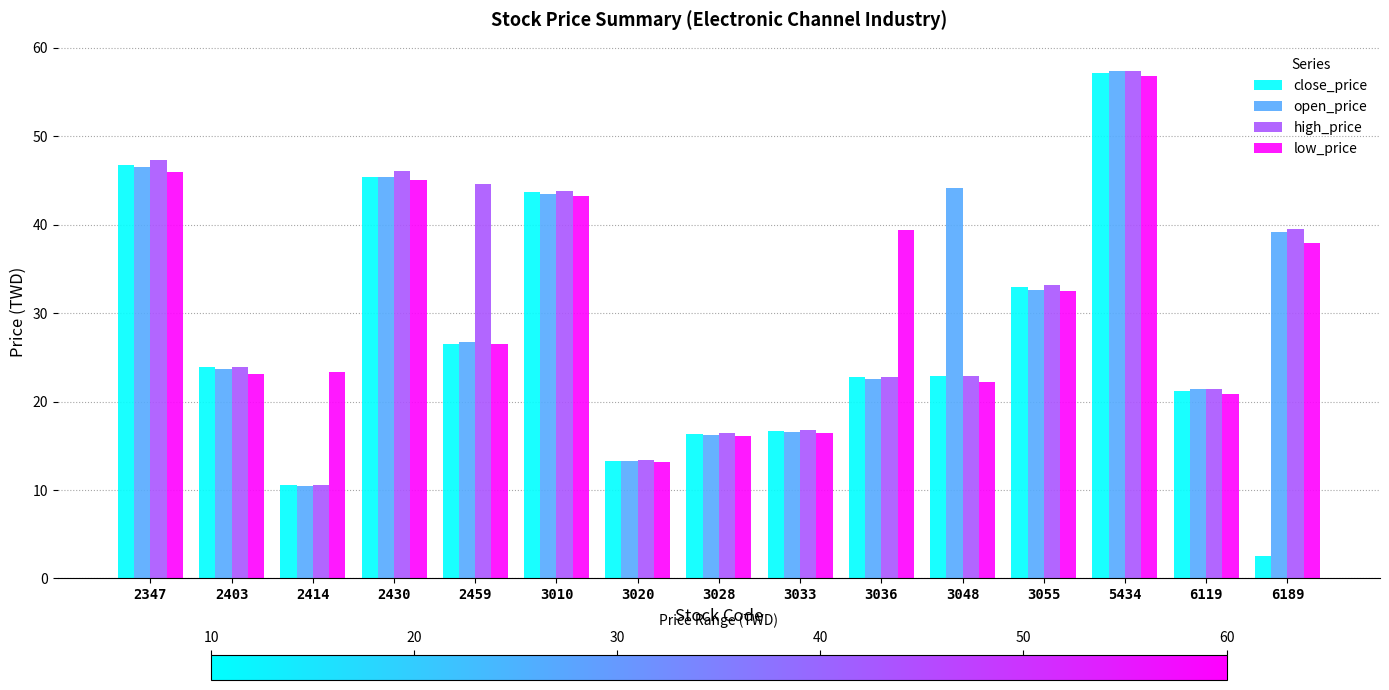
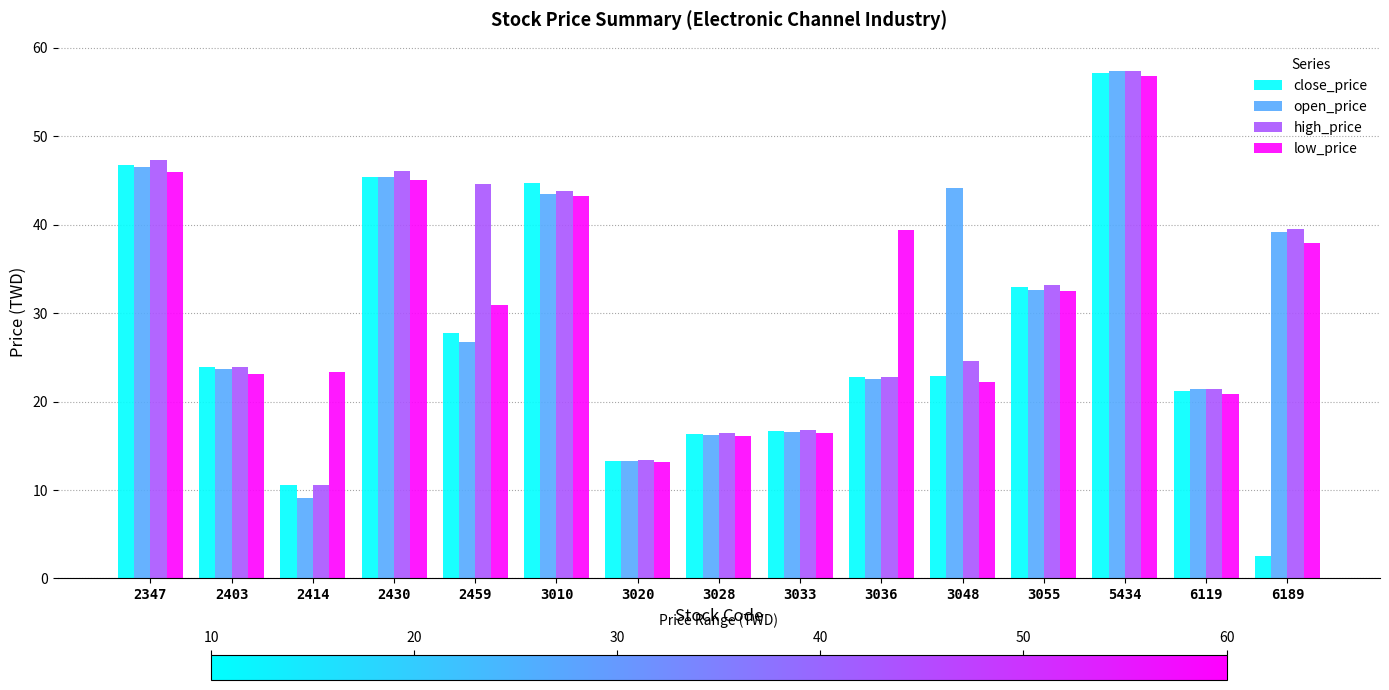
  {
    "close_price": {
      "2347": 47,
      "2403": 24,
      "2414": 11,
      "2430": 45,
-     "2459": 27,
-     "3010": 44,
+     "2459": 28,
+     "3010": 45,
      "3020": 13,
      "3028": 16,
      "3033": 17,
      "3036": 23,
      "3048": 23,
      "3055": 33,
      "5434": 57,
      "6119": 21,
      "6189": 3
    },
    "open_price": {
      "2347": 47,
      "2403": 24,
-     "2414": 11,
+     "2414": 9,
      "2430": 45,
      "2459": 27,
      "3010": 44,
      "3020": 13,
      "3028": 16,
      "3033": 17,
      "3036": 23,
      "3048": 44,
      "3055": 33,
      "5434": 57,
      "6119": 21,
      "6189": 39
    },
    "high_price": {
      "2347": 47,
      "2403": 24,
      "2414": 11,
      "2430": 46,
      "2459": 45,
      "3010": 44,
      "3020": 13,
      "3028": 16,
      "3033": 17,
      "3036": 23,
-     "3048": 23,
+     "3048": 25,
      "3055": 33,
      "5434": 57,
      "6119": 21,
      "6189": 40
    },
    "low_price": {
      "2347": 46,
      "2403": 23,
      "2414": 23,
      "2430": 45,
-     "2459": 27,
+     "2459": 31,
      "3010": 43,
      "3020": 13,
      "3028": 16,
      "3033": 17,
      "3036": 39,
      "3048": 22,
      "3055": 33,
      "5434": 57,
      "6119": 21,
      "6189": 38
    }
  }
